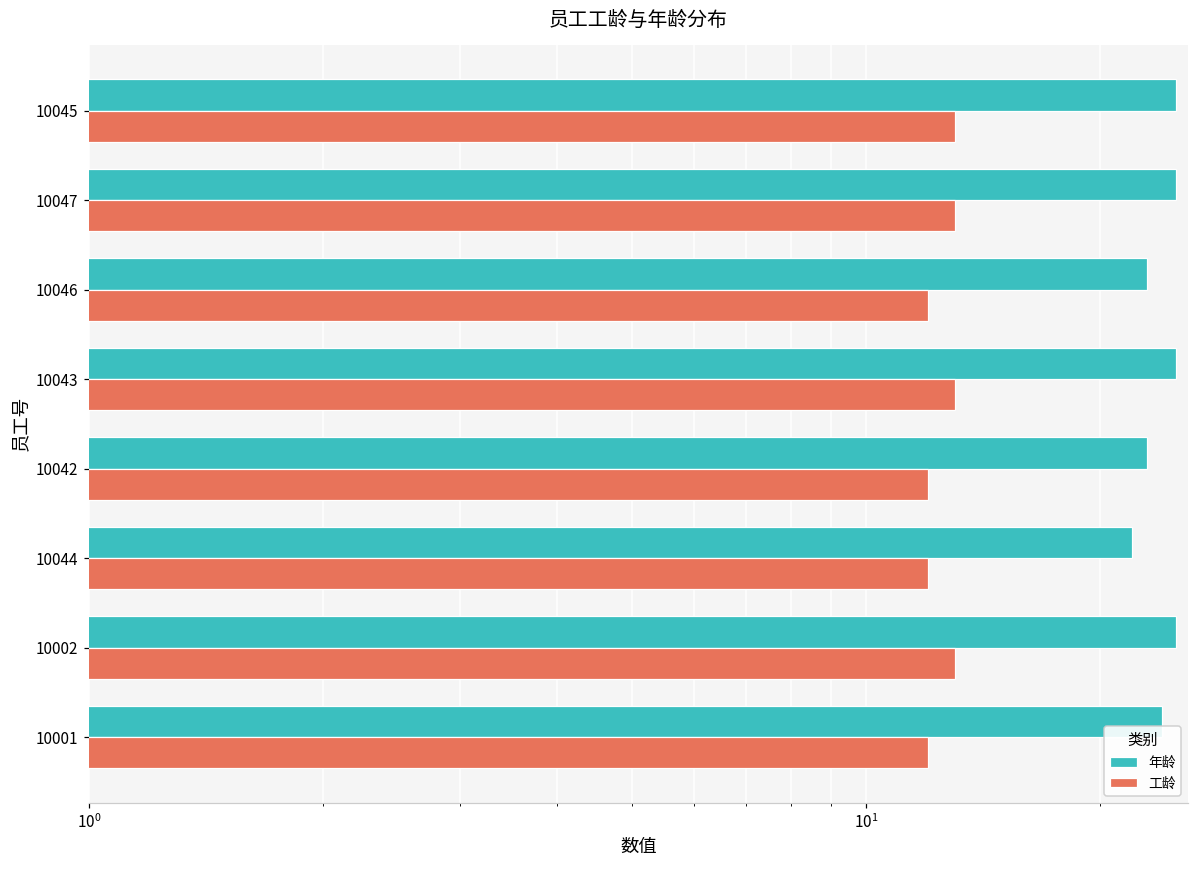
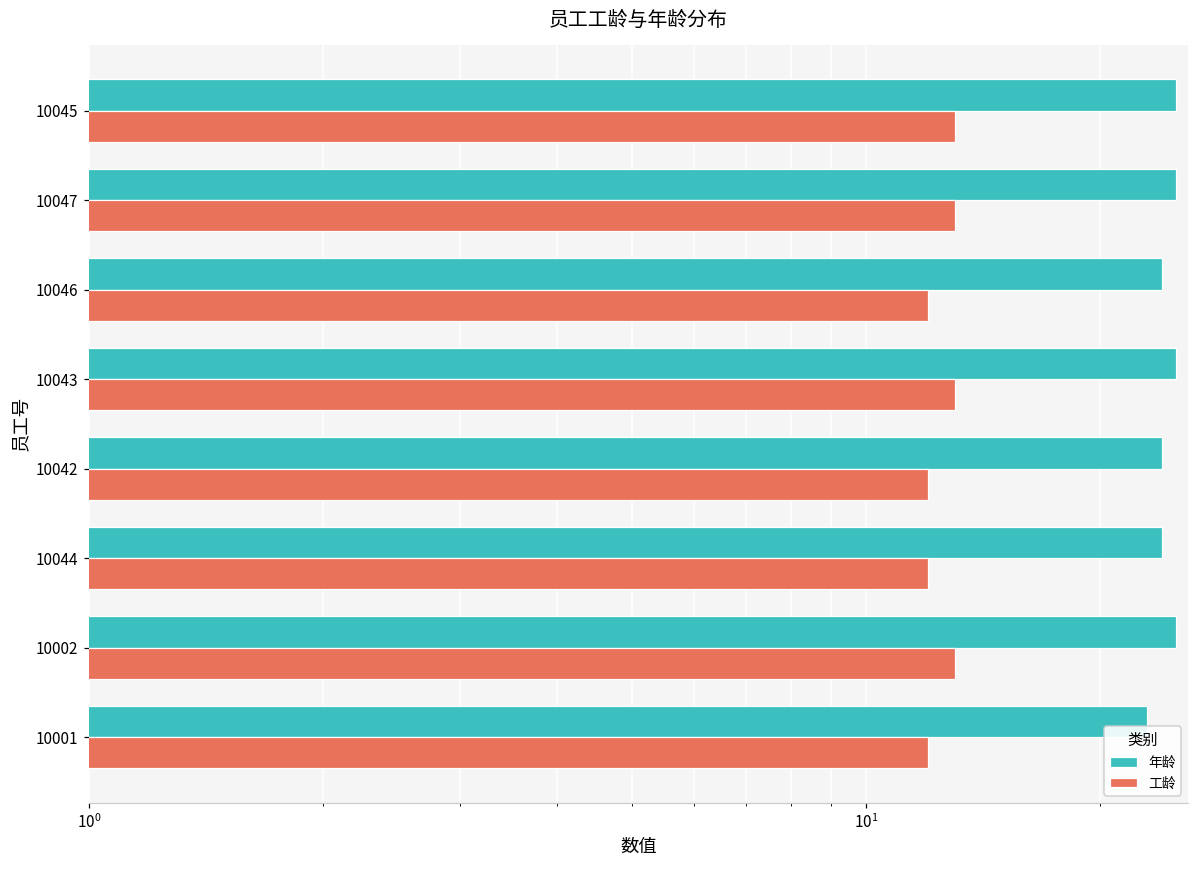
  {
    "年龄": {
      "10045": 25,
      "10047": 25,
-     "10046": 23,
+     "10046": 24,
      "10043": 25,
-     "10042": 23,
-     "10044": 22,
+     "10042": 24,
+     "10044": 24,
      "10002": 25,
-     "10001": 24
+     "10001": 23
    },
    "工龄": {
      "10045": 13,
      "10047": 13,
      "10046": 12,
      "10043": 13,
      "10042": 12,
      "10044": 12,
      "10002": 13,
      "10001": 12
    }
  }
